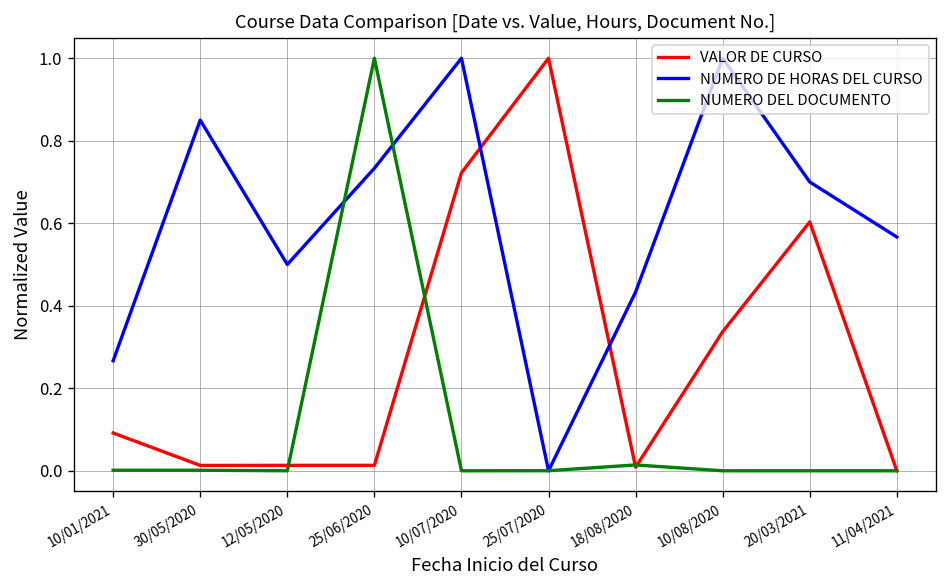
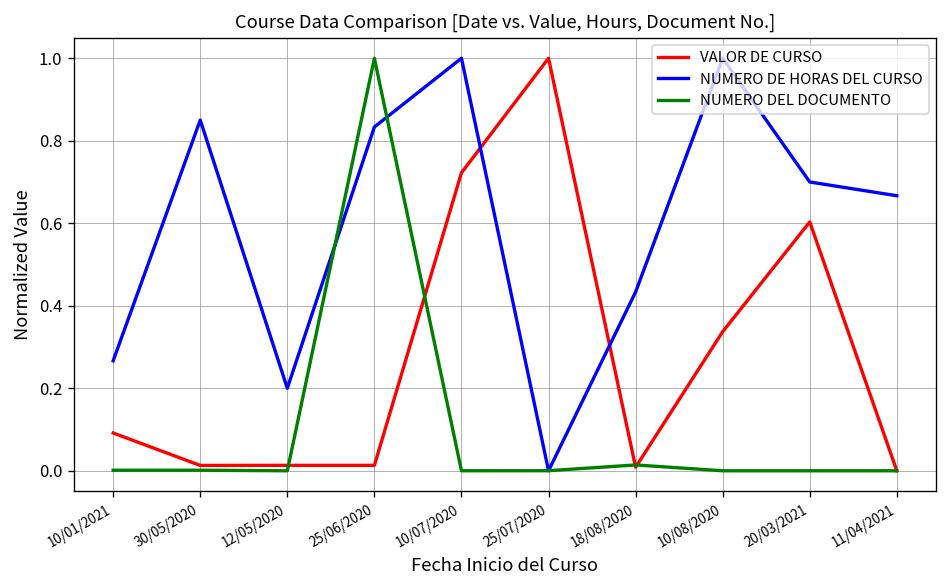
  {
    "VALOR DE CURSO": {
      "10/01/2021": 0.09,
      "30/05/2020": 0.01,
      "12/05/2020": 0.01,
      "25/06/2020": 0.01,
      "10/07/2020": 0.72,
      "25/07/2020": 1.00,
      "10/08/2020": 0.34,
      "20/03/2021": 0.60
    },
    "NUMERO DE HORAS DEL CURSO": {
      "10/01/2021": 0.27,
      "30/05/2020": 0.85,
-     "12/05/2020": 0.50,
-     "25/06/2020": 0.73,
+     "12/05/2020": 0.20,
+     "25/06/2020": 0.83,
      "10/07/2020": 1.00,
      "18/08/2020": 0.43,
      "20/03/2021": 0.70,
-     "11/04/2021": 0.57
+     "11/04/2021": 0.67
    },
    "NUMERO DEL DOCUMENTO": {
      "10/01/2021": 0.00,
      "30/05/2020": 0.00,
      "12/05/2020": 0.00,
      "25/06/2020": 1.00,
      "10/07/2020": 0.00,
      "10/08/2020": 0.00,
      "20/03/2021": 0.00
    }
  }
